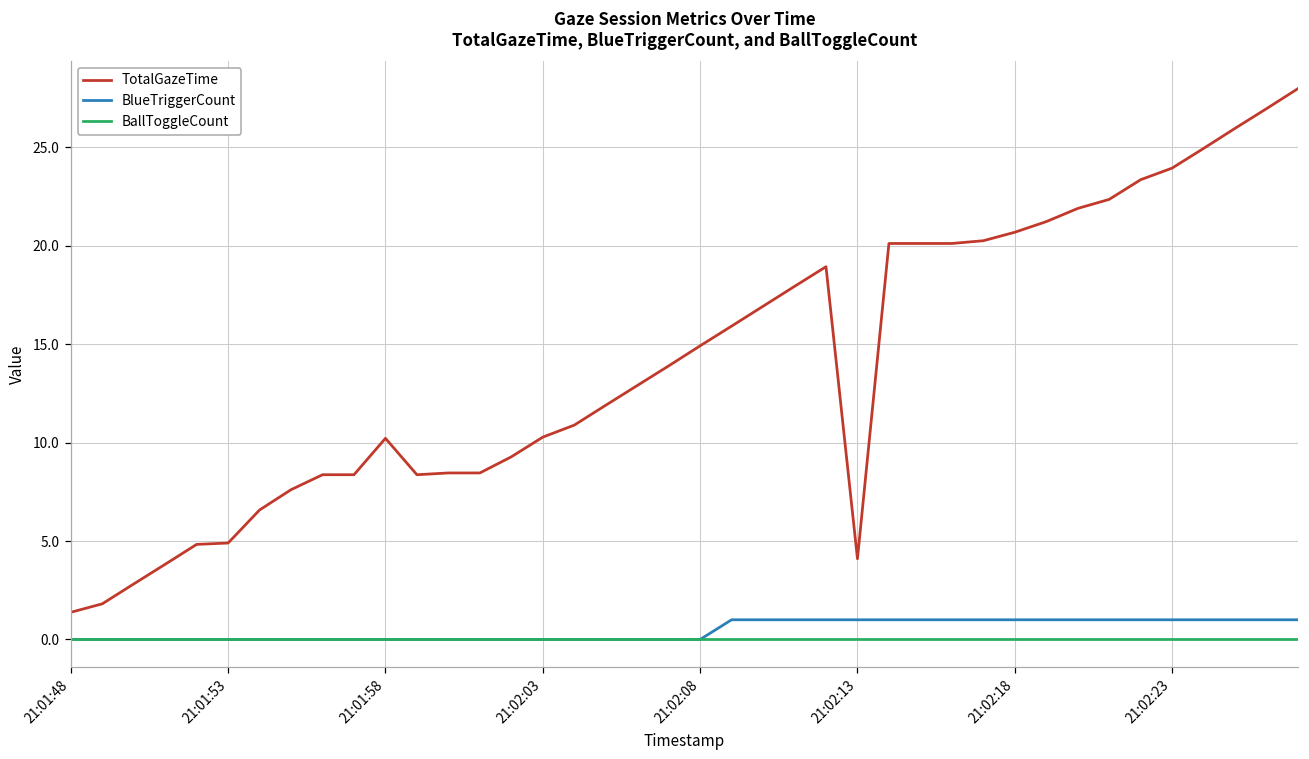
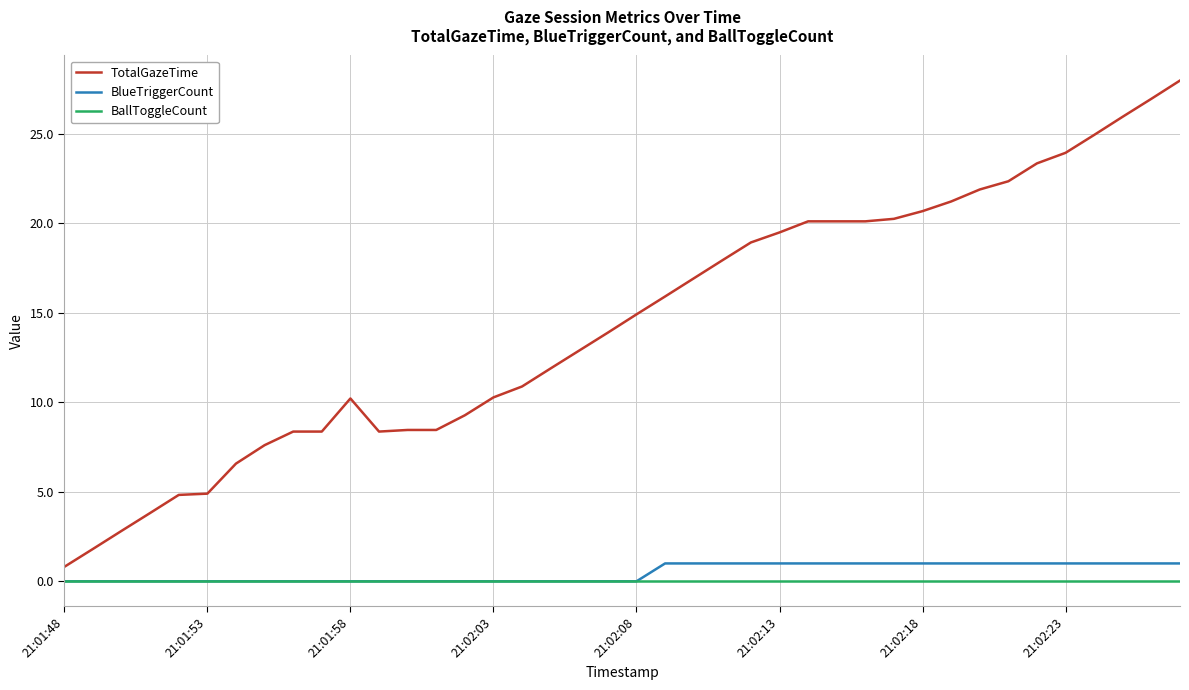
  {
    "TotalGazeTime": {
-     "21:01:48": 1.4,
+     "21:01:48": 0.8,
      "21:01:53": 4.9,
      "21:01:58": 10.2,
      "21:02:03": 10.3,
      "21:02:08": 14.9,
-     "21:02:13": 4.1,
+     "21:02:13": 19.5,
      "21:02:18": 20.7,
      "21:02:23": 24.0
    },
    "BlueTriggerCount": {
      "21:02:13": 1.0,
      "21:02:18": 1.0,
      "21:02:23": 1.0
    },
    "BallToggleCount": {
      "21:02:13": 0.0,
      "21:02:18": 0.0,
      "21:02:23": 0.0
    }
  }
